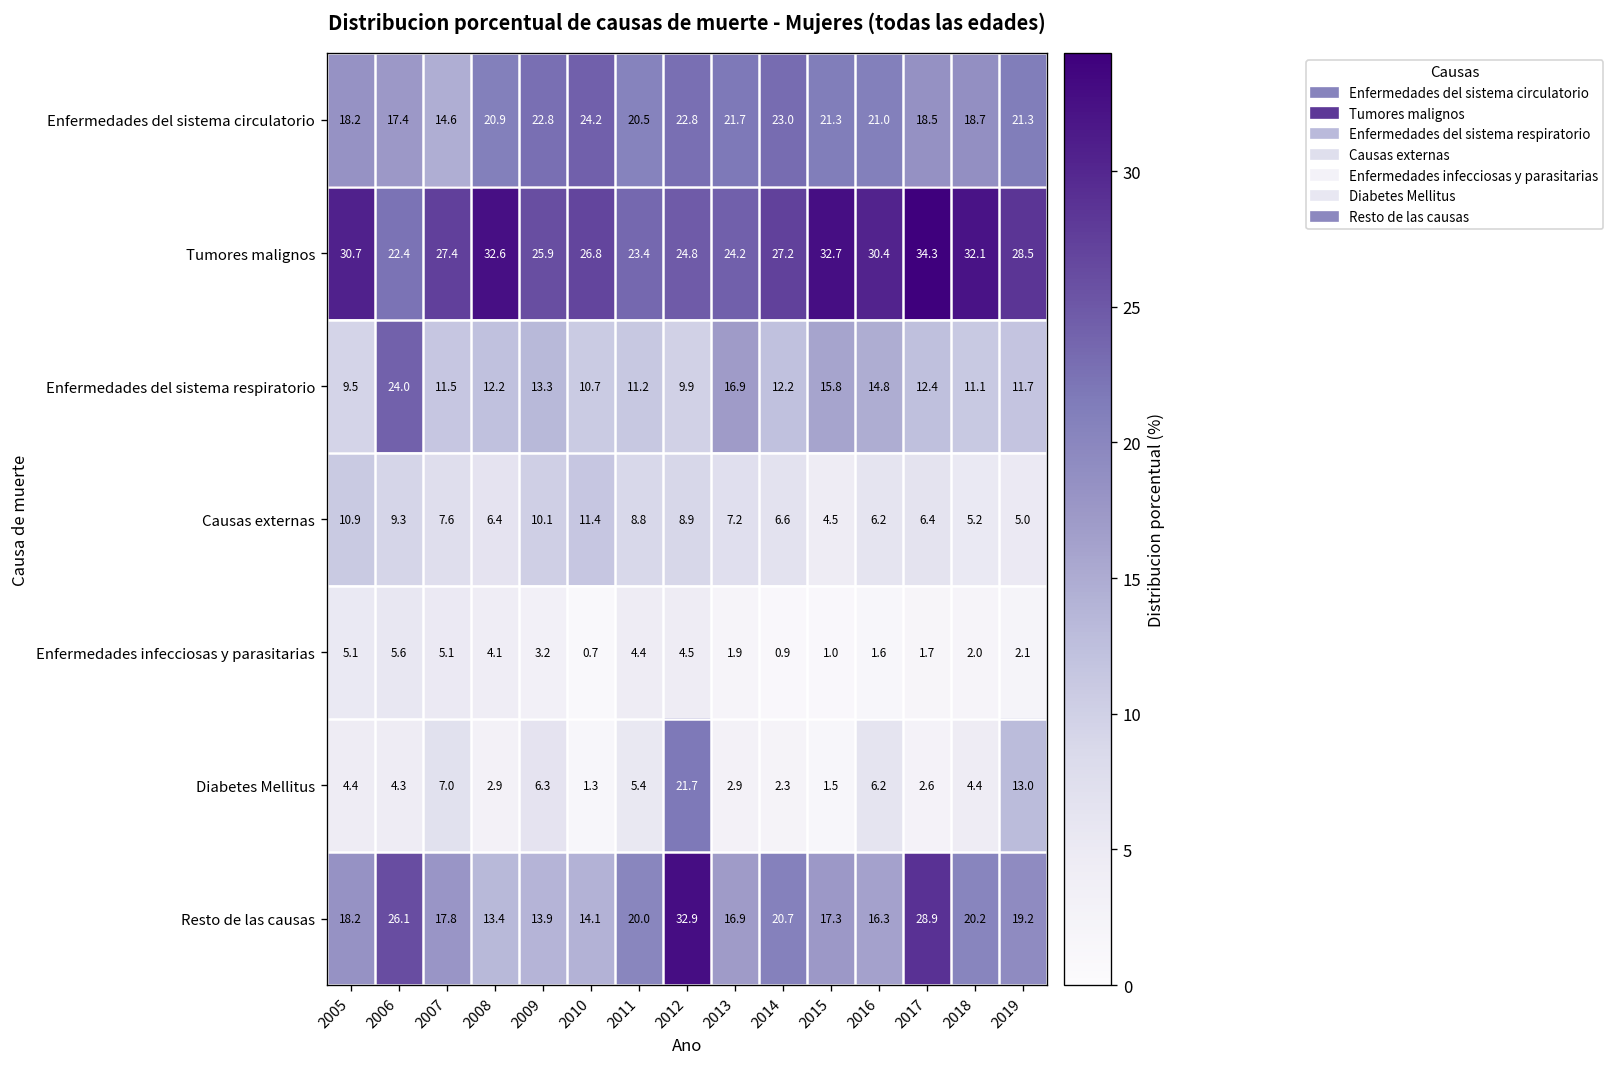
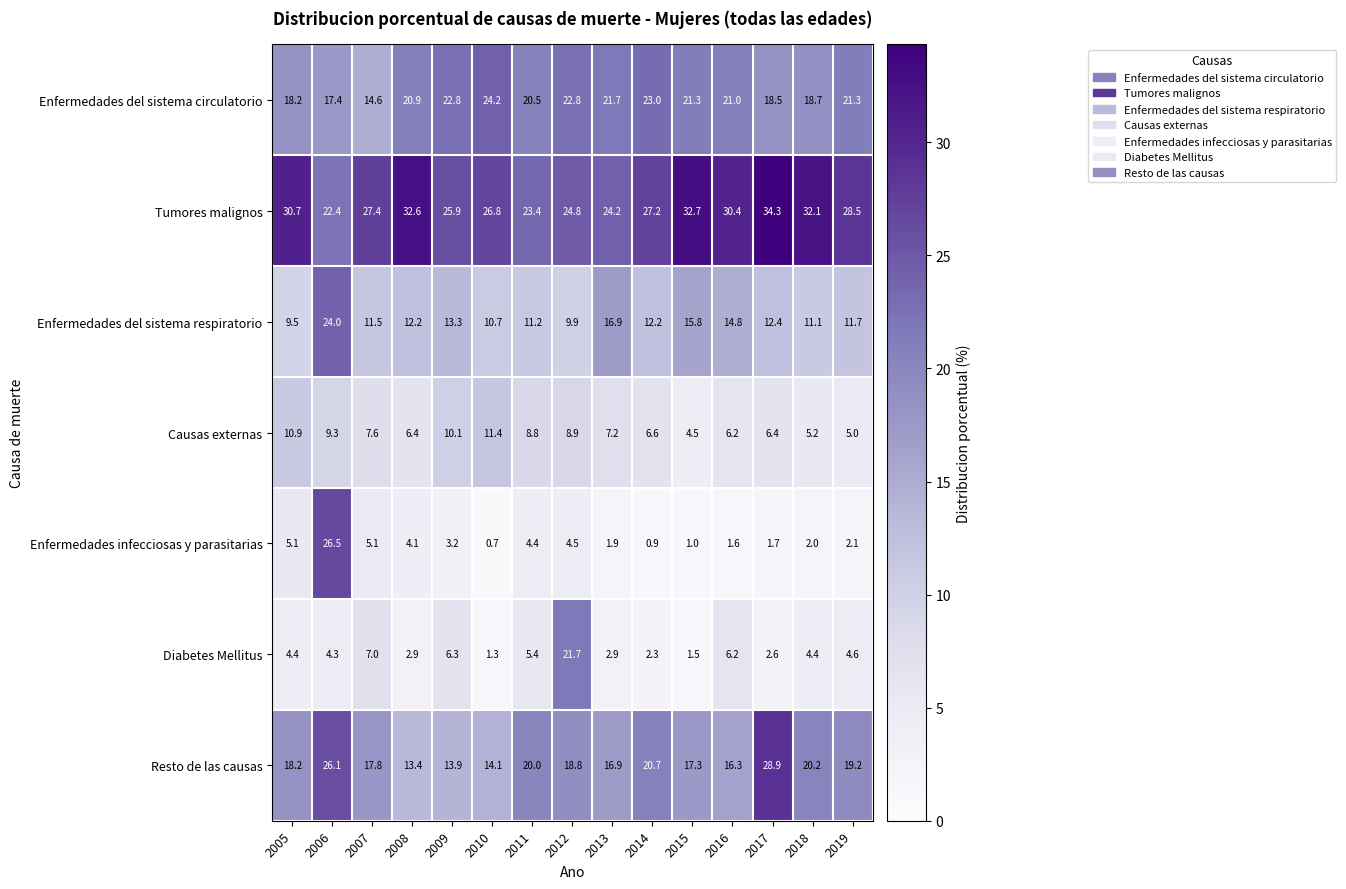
  {
    "Enfermedades del sistema circulatorio": {
      "2005": 18.2,
      "2006": 17.4,
      "2007": 14.6,
      "2008": 20.9,
      "2009": 22.8,
      "2010": 24.2,
      "2011": 20.5,
      "2012": 22.8,
      "2013": 21.7,
      "2014": 23.0,
      "2015": 21.3,
      "2016": 21.0,
      "2017": 18.5,
      "2018": 18.7,
      "2019": 21.3
    },
    "Tumores malignos": {
      "2005": 30.7,
      "2006": 22.4,
      "2007": 27.4,
      "2008": 32.6,
      "2009": 25.9,
      "2010": 26.8,
      "2011": 23.4,
      "2012": 24.8,
      "2013": 24.2,
      "2014": 27.2,
      "2015": 32.7,
      "2016": 30.4,
      "2017": 34.3,
      "2018": 32.1,
      "2019": 28.5
    },
    "Enfermedades del sistema respiratorio": {
      "2005": 9.5,
      "2006": 24.0,
      "2007": 11.5,
      "2008": 12.2,
      "2009": 13.3,
      "2010": 10.7,
      "2011": 11.2,
      "2012": 9.9,
      "2013": 16.9,
      "2014": 12.2,
      "2015": 15.8,
      "2016": 14.8,
      "2017": 12.4,
      "2018": 11.1,
      "2019": 11.7
    },
    "Causas externas": {
      "2005": 10.9,
      "2006": 9.3,
      "2007": 7.6,
      "2008": 6.4,
      "2009": 10.1,
      "2010": 11.4,
      "2011": 8.8,
      "2012": 8.9,
      "2013": 7.2,
      "2014": 6.6,
      "2015": 4.5,
      "2016": 6.2,
      "2017": 6.4,
      "2018": 5.2,
      "2019": 5.0
    },
    "Enfermedades infecciosas y parasitarias": {
      "2005": 5.1,
-     "2006": 5.6,
+     "2006": 26.5,
      "2007": 5.1,
      "2008": 4.1,
      "2009": 3.2,
      "2010": 0.7,
      "2011": 4.4,
      "2012": 4.5,
      "2013": 1.9,
      "2014": 0.9,
      "2015": 1.0,
      "2016": 1.6,
      "2017": 1.7,
      "2018": 2.0,
      "2019": 2.1
    },
    "Diabetes Mellitus": {
      "2005": 4.4,
      "2006": 4.3,
      "2007": 7.0,
      "2008": 2.9,
      "2009": 6.3,
      "2010": 1.3,
      "2011": 5.4,
      "2012": 21.7,
      "2013": 2.9,
      "2014": 2.3,
      "2015": 1.5,
      "2016": 6.2,
      "2017": 2.6,
      "2018": 4.4,
-     "2019": 13.0
+     "2019": 4.6
    },
    "Resto de las causas": {
      "2005": 18.2,
      "2006": 26.1,
      "2007": 17.8,
      "2008": 13.4,
      "2009": 13.9,
      "2010": 14.1,
      "2011": 20.0,
-     "2012": 32.9,
+     "2012": 18.8,
      "2013": 16.9,
      "2014": 20.7,
      "2015": 17.3,
      "2016": 16.3,
      "2017": 28.9,
      "2018": 20.2,
      "2019": 19.2
    }
  }
